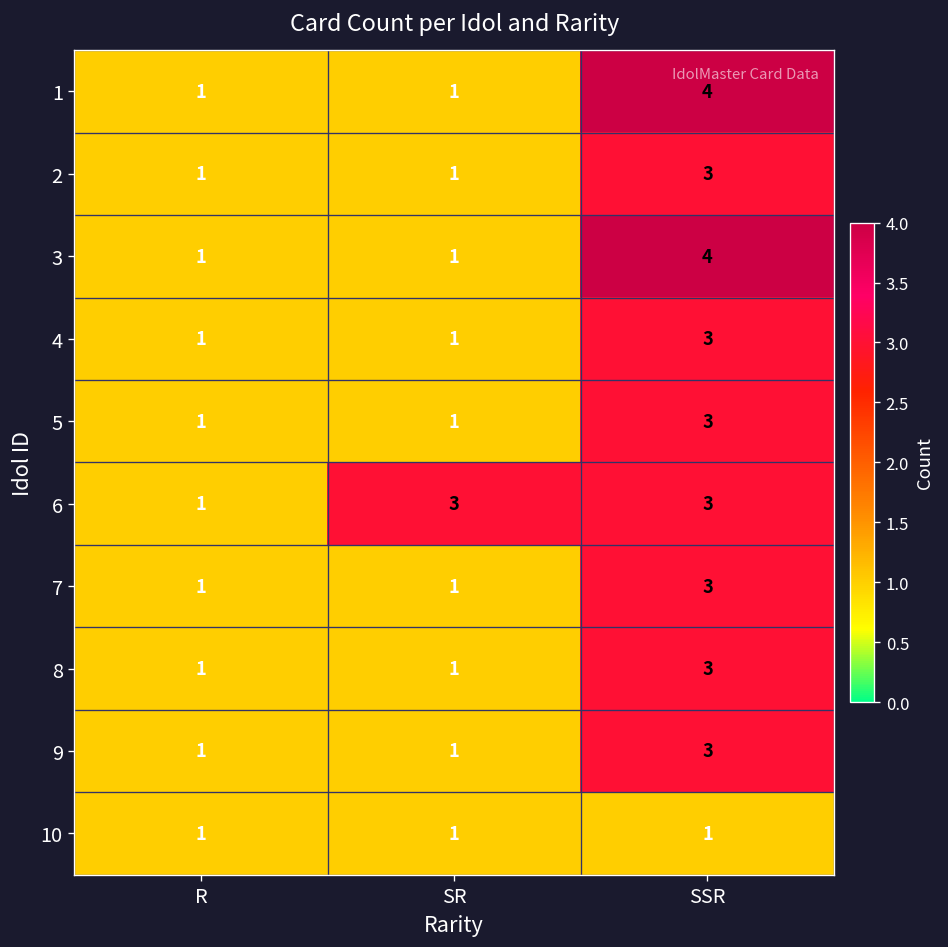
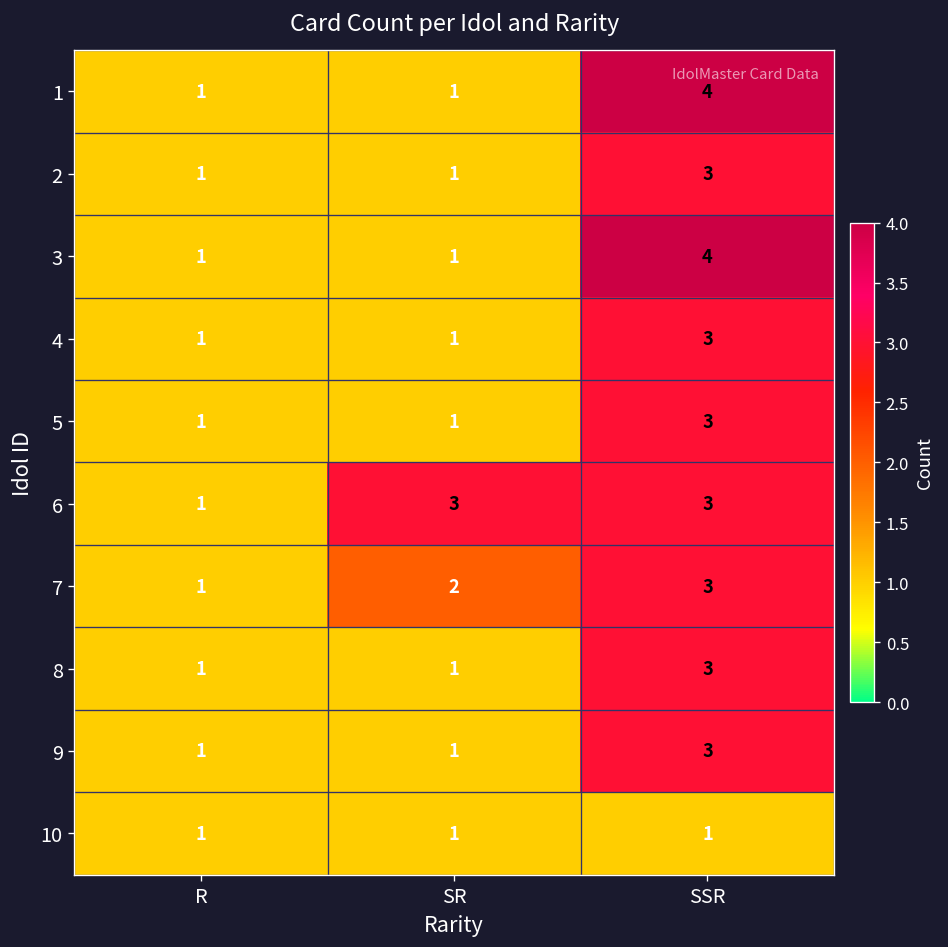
  {
    "1": {
      "R": 1,
      "SR": 1
    },
    "2": {
      "R": 1,
      "SR": 1,
      "SSR": 3
    },
    "3": {
      "R": 1,
      "SR": 1,
      "SSR": 4
    },
    "4": {
      "R": 1,
      "SR": 1,
      "SSR": 3
    },
    "5": {
      "R": 1,
      "SR": 1,
      "SSR": 3
    },
    "6": {
      "R": 1,
      "SR": 3,
      "SSR": 3
    },
    "7": {
      "R": 1,
-     "SR": 1,
+     "SR": 2,
      "SSR": 3
    },
    "8": {
      "R": 1,
      "SR": 1,
      "SSR": 3
    },
    "9": {
      "R": 1,
      "SR": 1,
      "SSR": 3
    },
    "10": {
      "R": 1,
      "SR": 1,
      "SSR": 1
    }
  }
